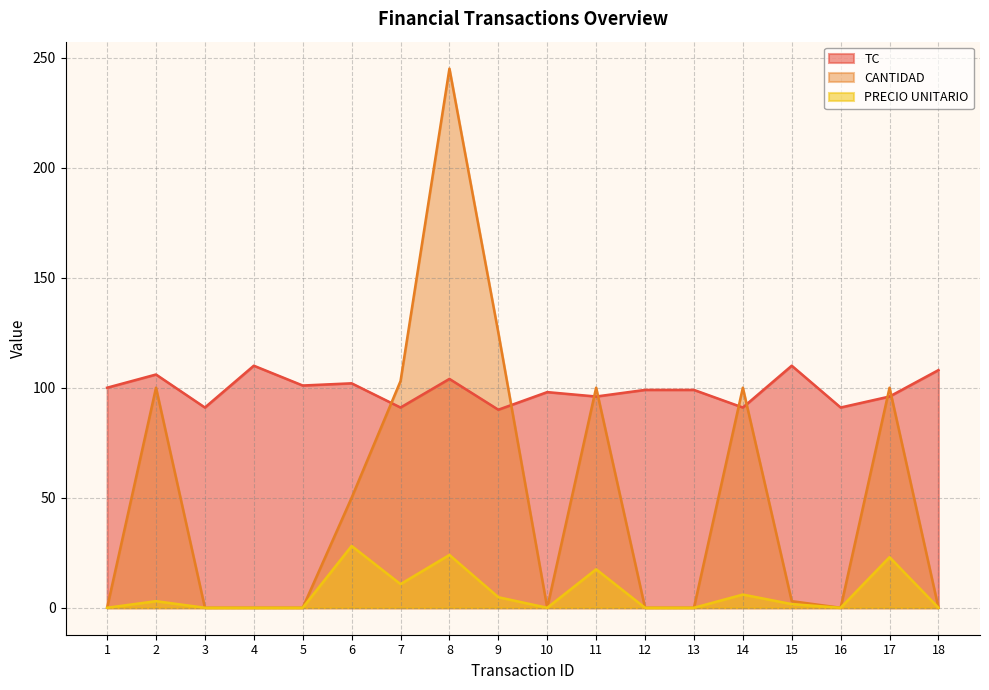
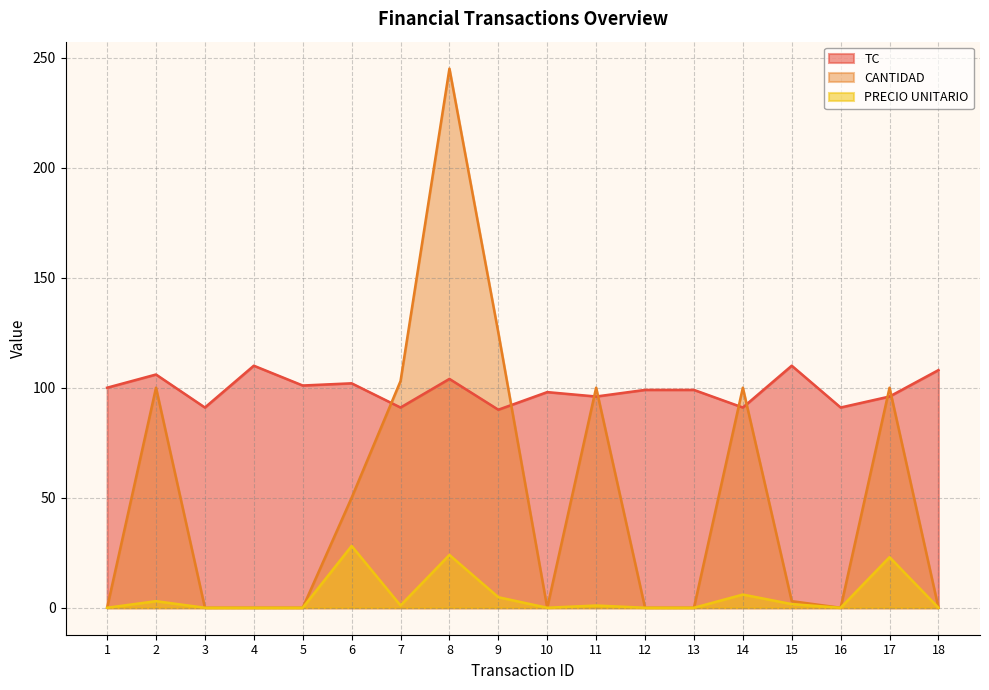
  {
    "PRECIO UNITARIO": {
      "2": 3,
      "6": 28,
-     "7": 11,
+     "7": 1,
      "8": 24,
      "9": 5,
-     "11": 17,
+     "11": 1,
      "14": 6,
      "15": 2,
      "17": 23
    }
  }
